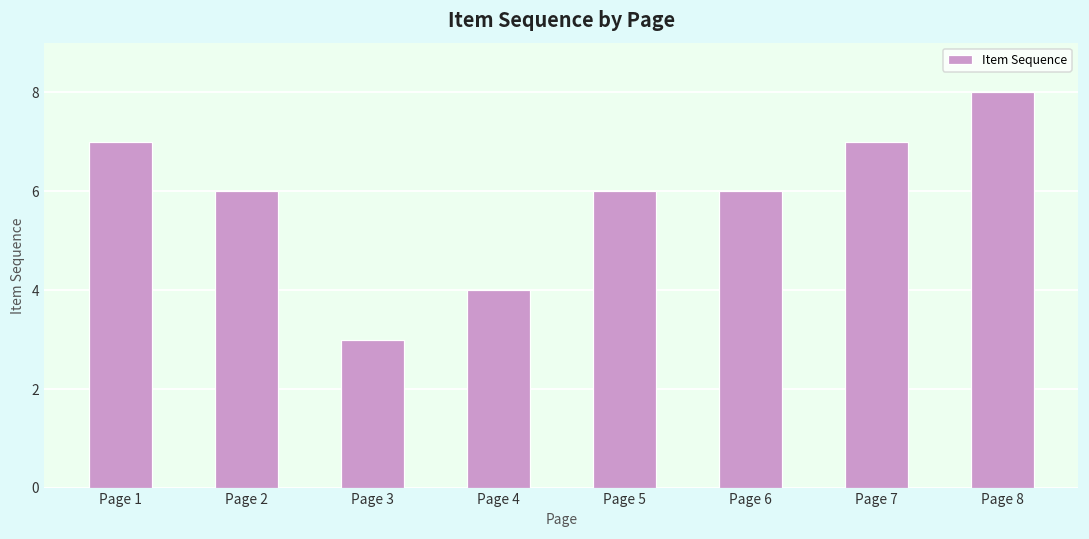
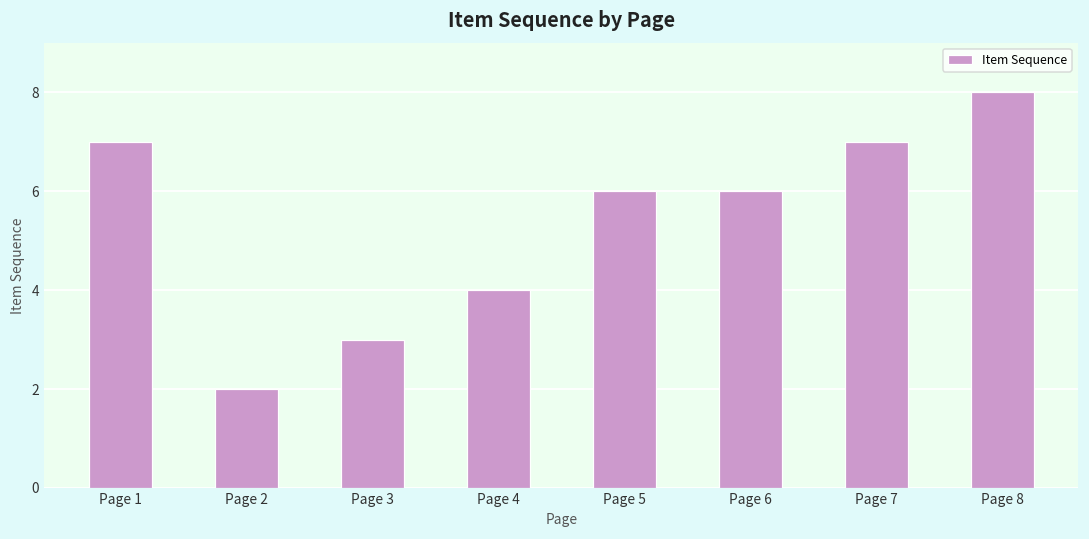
  {
    "Page 1": 7,
-   "Page 2": 6,
+   "Page 2": 2,
    "Page 3": 3,
    "Page 4": 4,
    "Page 5": 6,
    "Page 6": 6,
    "Page 7": 7,
    "Page 8": 8
  }
